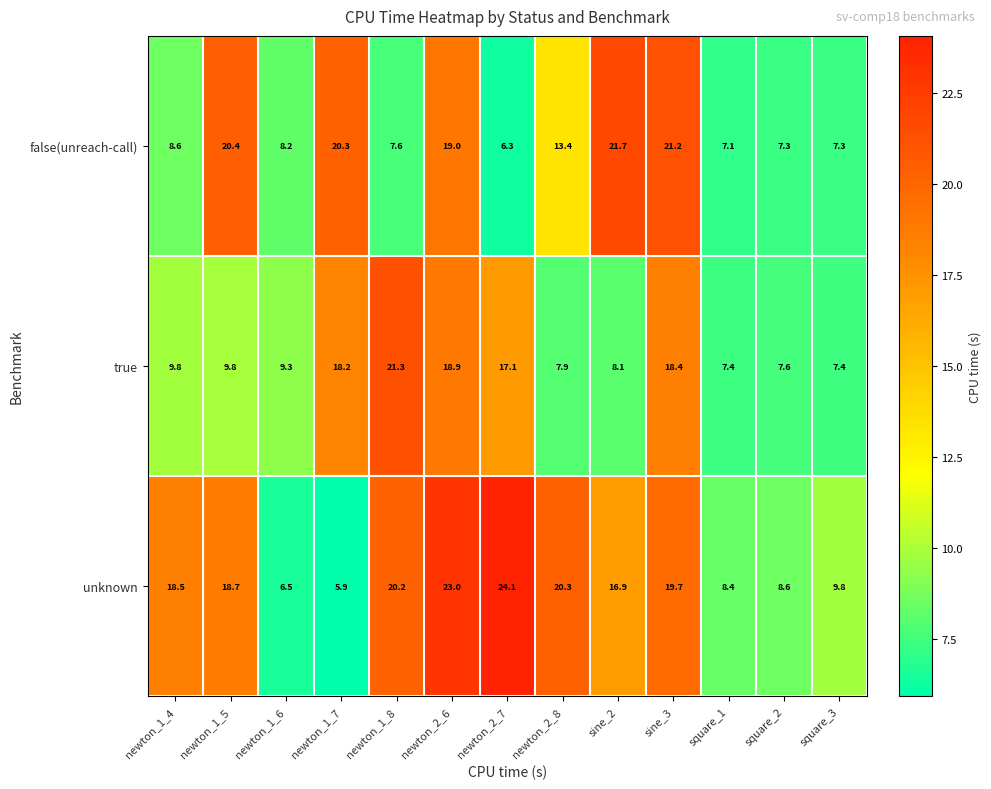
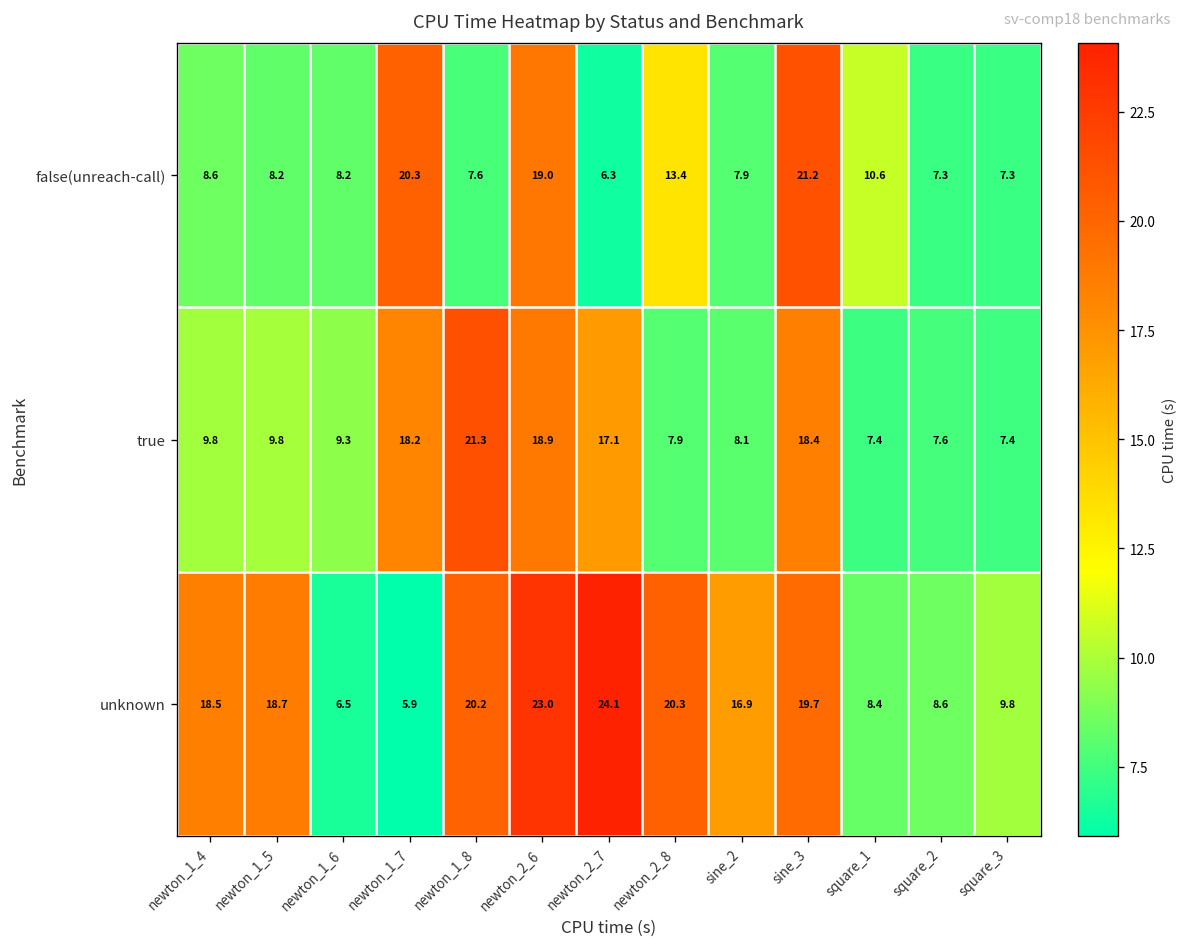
  {
    "false(unreach-call)": {
      "newton_1_4": 8.6,
-     "newton_1_5": 20.4,
+     "newton_1_5": 8.2,
      "newton_1_6": 8.2,
      "newton_1_7": 20.3,
      "newton_1_8": 7.6,
      "newton_2_6": 19.0,
      "newton_2_7": 6.3,
      "newton_2_8": 13.4,
-     "sine_2": 21.7,
+     "sine_2": 7.9,
      "sine_3": 21.2,
-     "square_1": 7.1,
+     "square_1": 10.6,
      "square_2": 7.3,
      "square_3": 7.3
    },
    "true": {
      "newton_1_4": 9.8,
      "newton_1_5": 9.8,
      "newton_1_6": 9.3,
      "newton_1_7": 18.2,
      "newton_1_8": 21.3,
      "newton_2_6": 18.9,
      "newton_2_7": 17.1,
      "newton_2_8": 7.9,
      "sine_2": 8.1,
      "sine_3": 18.4,
      "square_1": 7.4,
      "square_2": 7.6,
      "square_3": 7.4
    },
    "unknown": {
      "newton_1_4": 18.5,
      "newton_1_5": 18.7,
      "newton_1_6": 6.5,
      "newton_1_7": 5.9,
      "newton_1_8": 20.2,
      "newton_2_6": 23.0,
      "newton_2_7": 24.1,
      "newton_2_8": 20.3,
      "sine_2": 16.9,
      "sine_3": 19.7,
      "square_1": 8.4,
      "square_2": 8.6,
      "square_3": 9.8
    }
  }
